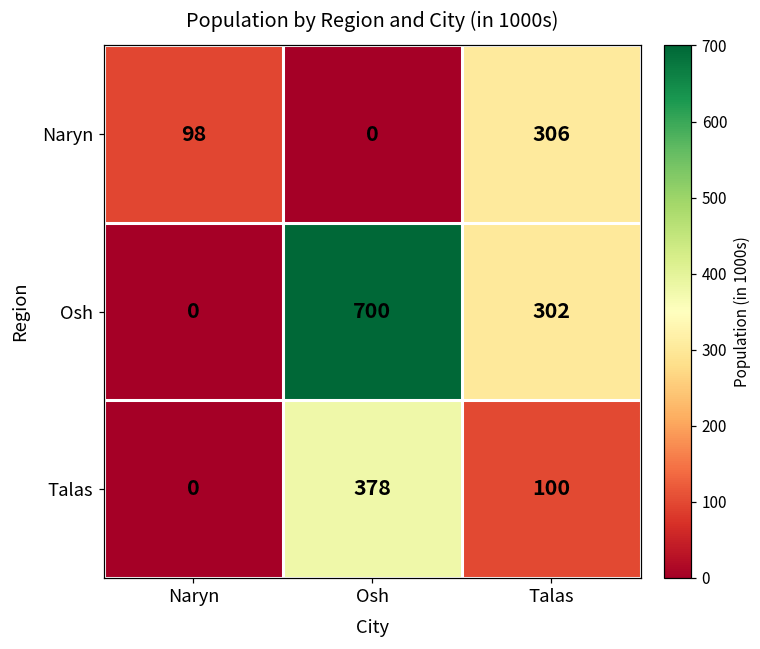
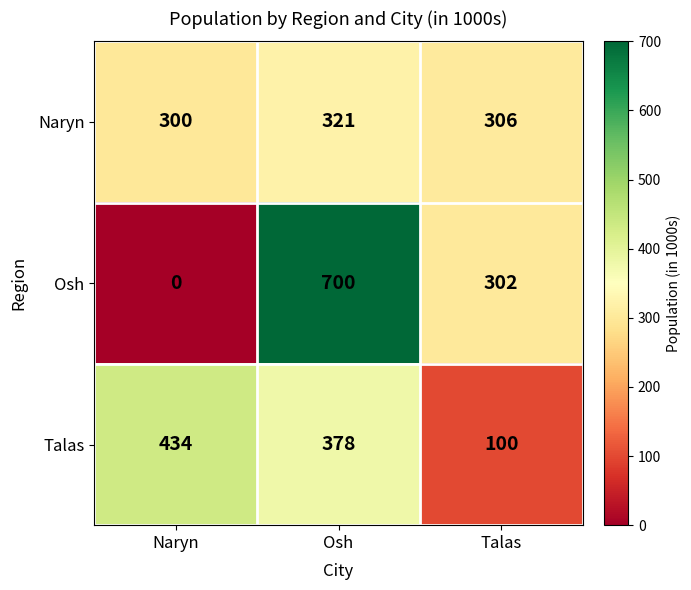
  {
    "Naryn": {
-     "Naryn": 98,
-     "Osh": 0,
+     "Naryn": 300,
+     "Osh": 321,
      "Talas": 306
    },
    "Osh": {
      "Naryn": 0,
      "Osh": 700,
      "Talas": 302
    },
    "Talas": {
-     "Naryn": 0,
+     "Naryn": 434,
      "Osh": 378,
      "Talas": 100
    }
  }
